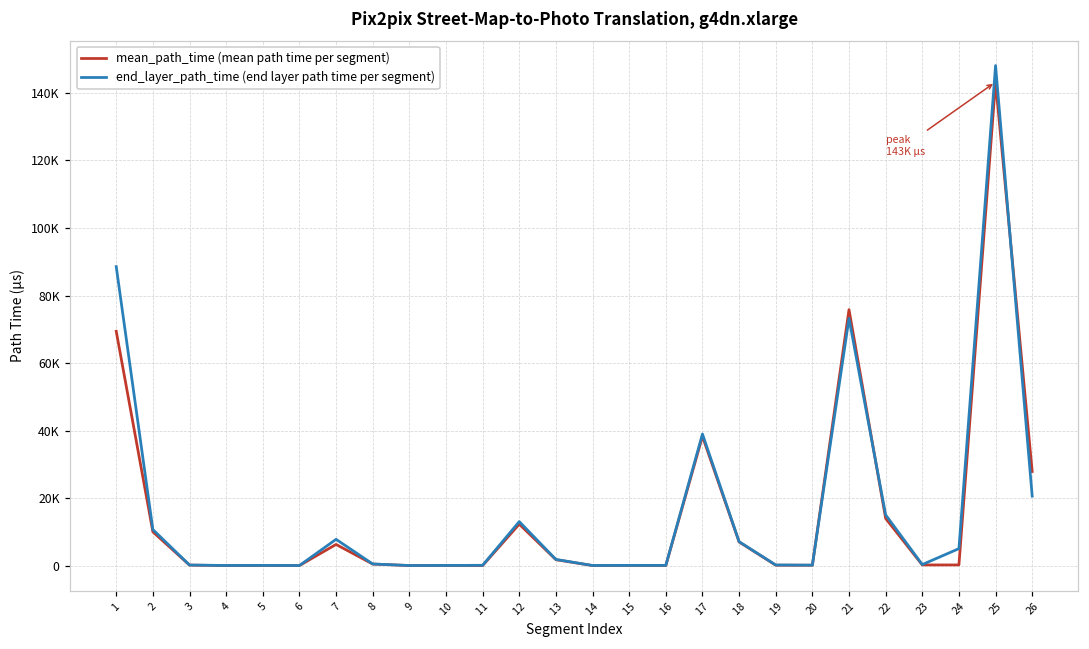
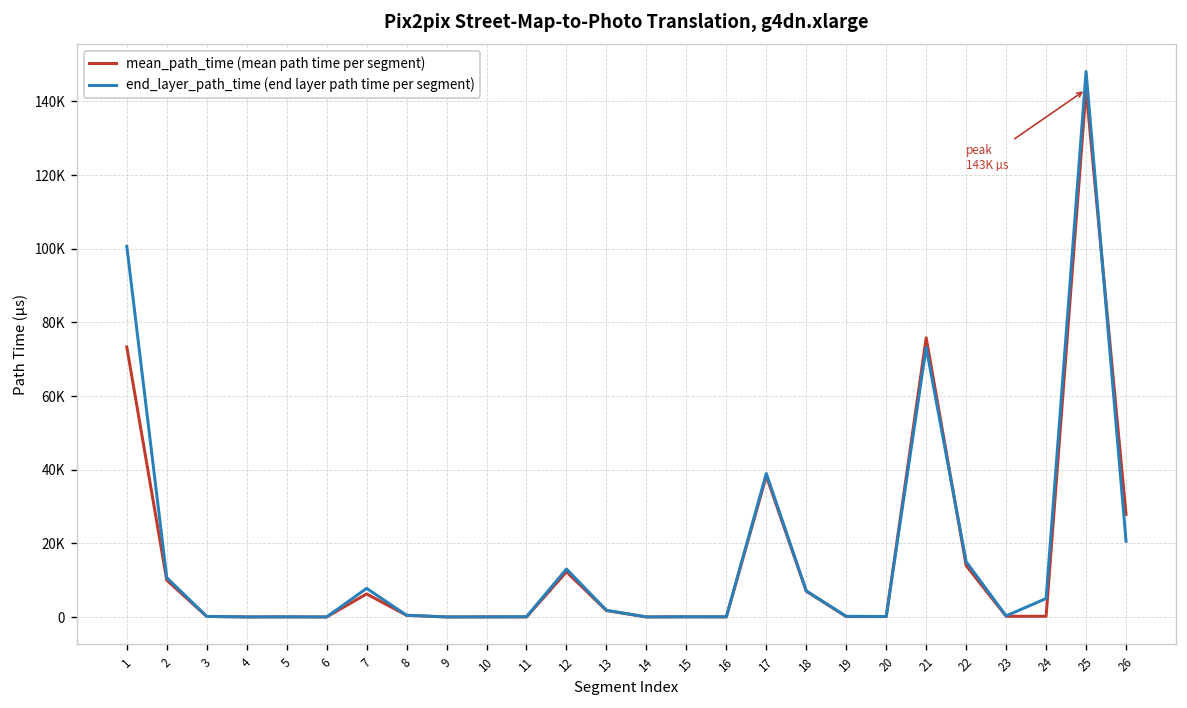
  {
    "mean_path_time (mean path time per segment)": {
-     "1": 69000,
+     "1": 73000,
      "7": 6000,
      "21": 76000,
      "22": 14000,
      "24": 0,
      "26": 28000
    },
    "end_layer_path_time (end layer path time per segment)": {
-     "1": 89000,
+     "1": 101000,
      "7": 8000,
      "21": 73000,
      "22": 15000,
      "24": 5000,
      "25": 148000,
      "26": 21000
    }
  }
